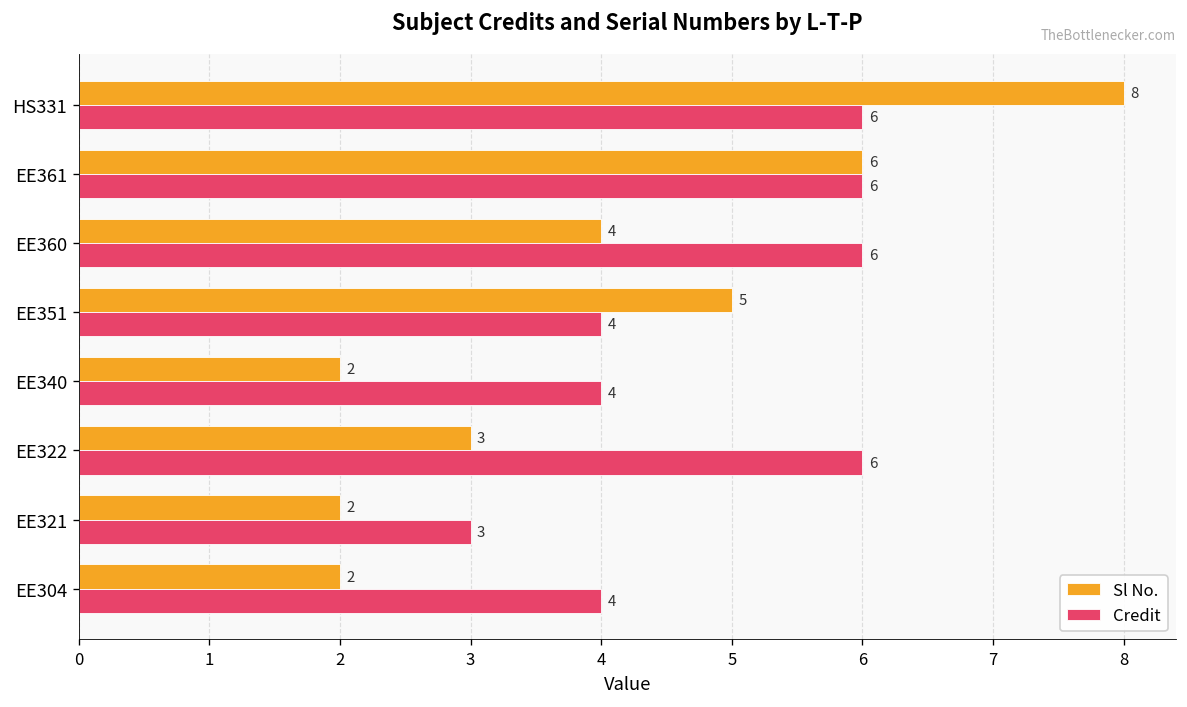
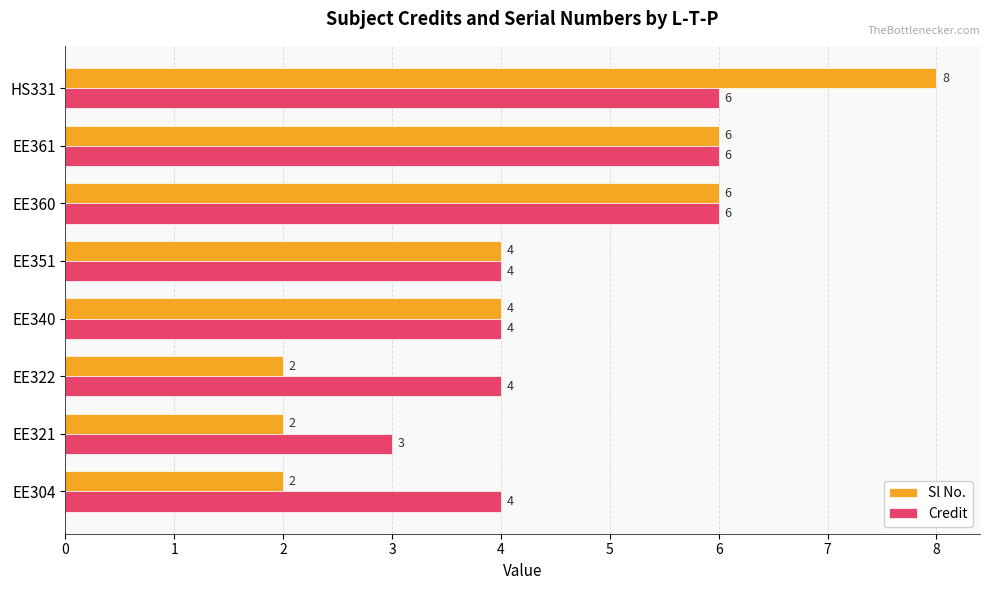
  {
    "Sl No.": {
      "HS331": 8,
      "EE361": 6,
-     "EE360": 4,
-     "EE351": 5,
-     "EE340": 2,
-     "EE322": 3,
+     "EE360": 6,
+     "EE351": 4,
+     "EE340": 4,
+     "EE322": 2,
      "EE321": 2,
      "EE304": 2
    },
    "Credit": {
      "HS331": 6,
      "EE361": 6,
      "EE360": 6,
      "EE351": 4,
      "EE340": 4,
-     "EE322": 6,
+     "EE322": 4,
      "EE321": 3,
      "EE304": 4
    }
  }
